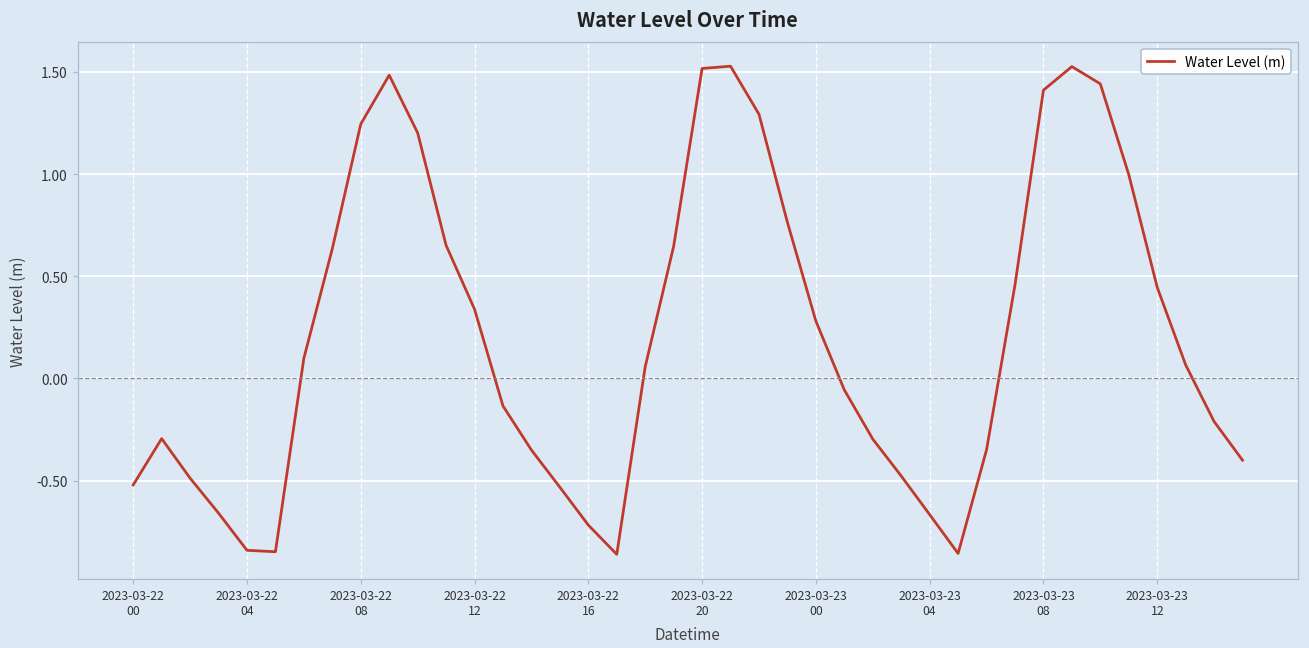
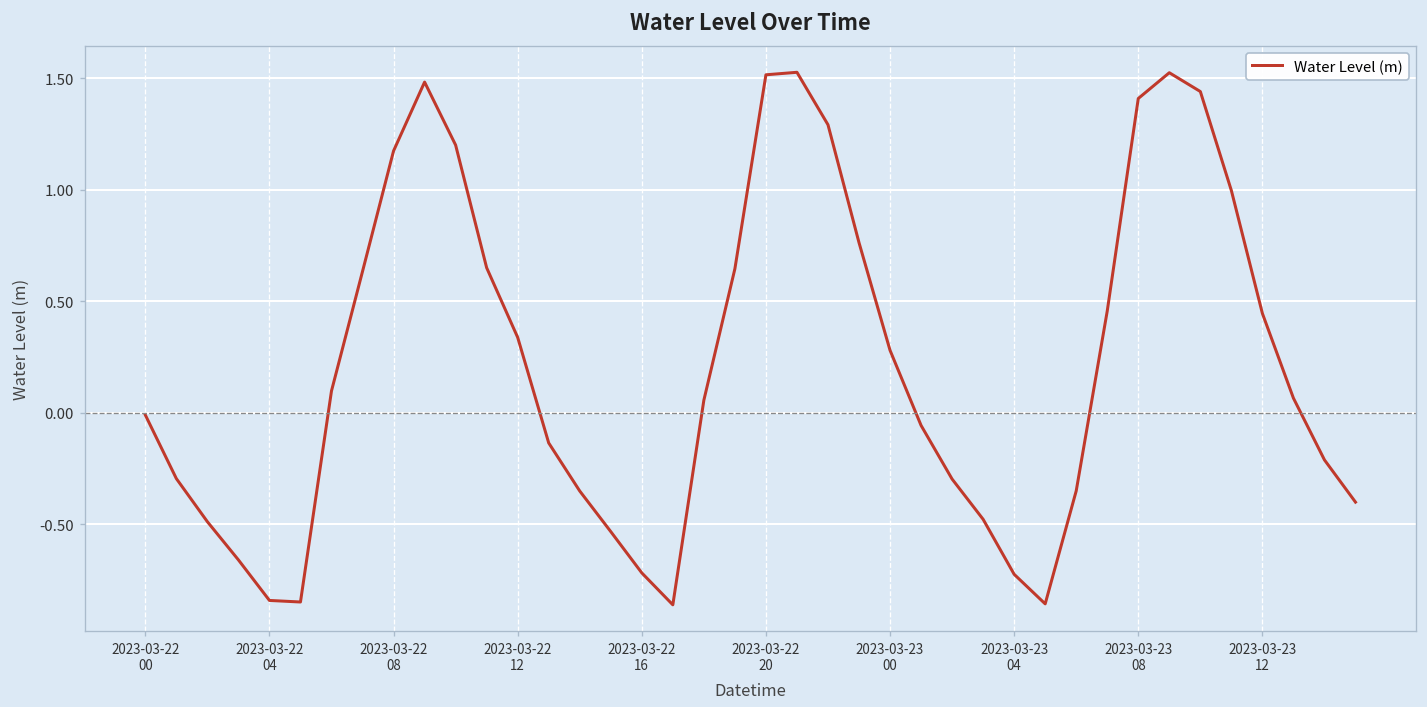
  {
-   "2023-03-22 00": -0.52,
+   "2023-03-22 00": -0.01,
    "2023-03-22 04": -0.84,
-   "2023-03-22 08": 1.24,
+   "2023-03-22 08": 1.18,
    "2023-03-22 12": 0.34,
    "2023-03-22 16": -0.72,
    "2023-03-22 20": 1.52,
    "2023-03-23 00": 0.28,
-   "2023-03-23 04": -0.67,
+   "2023-03-23 04": -0.72,
    "2023-03-23 08": 1.41,
    "2023-03-23 12": 0.45
  }
